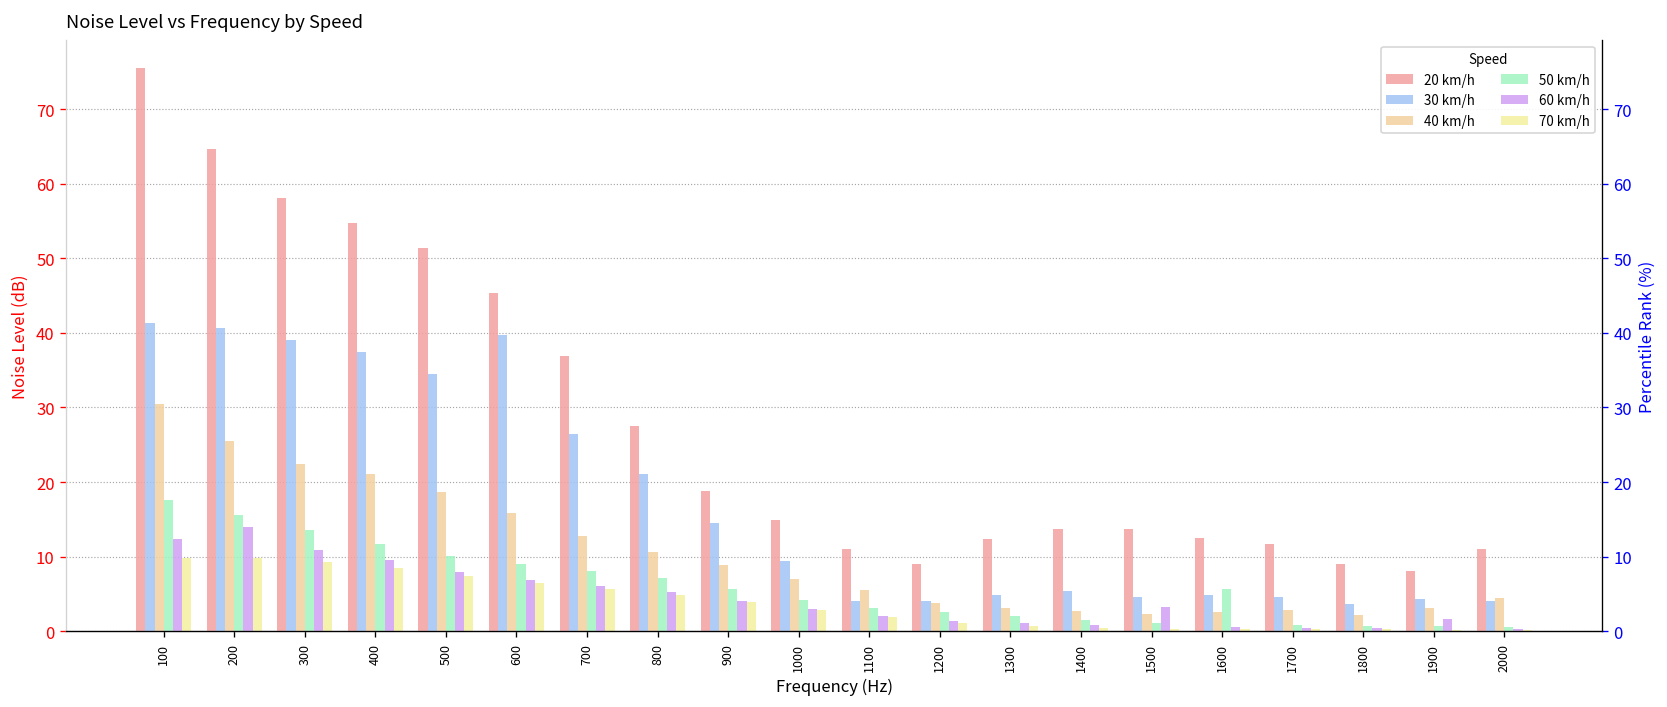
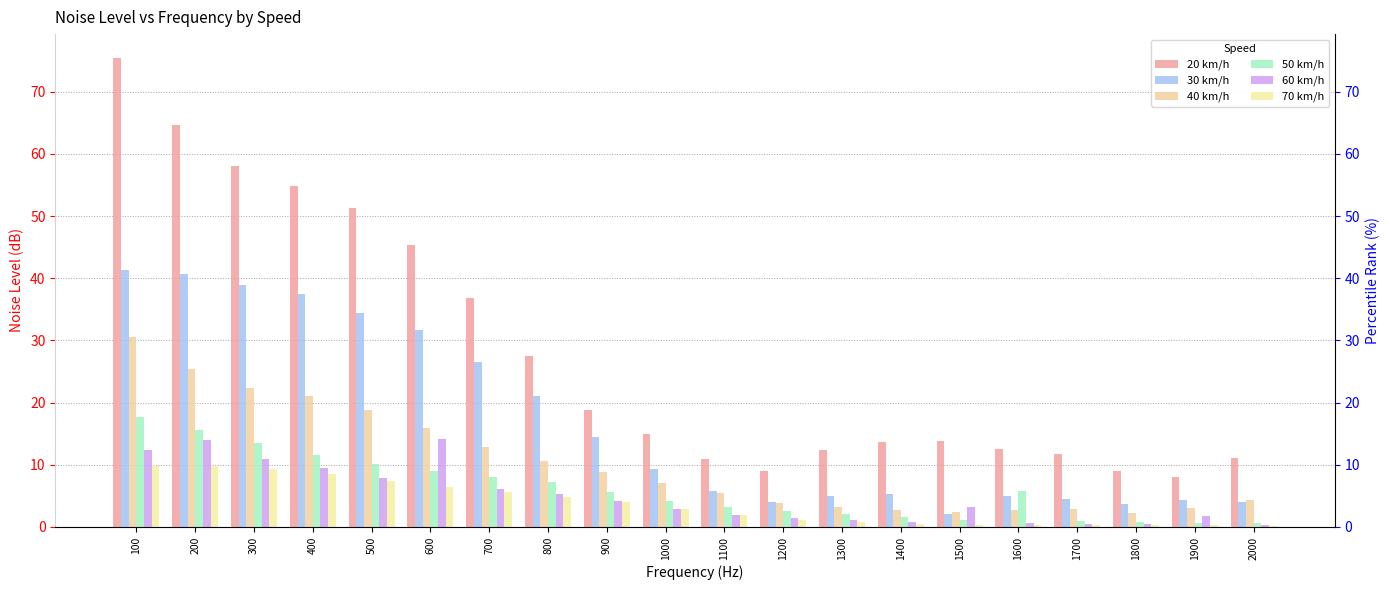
  {
    "30 km/h": {
      "100": 41,
      "200": 41,
      "300": 39,
      "400": 37,
      "500": 34,
-     "600": 40,
+     "600": 32,
      "700": 26,
      "800": 21,
      "900": 14,
      "1000": 9,
-     "1100": 4,
+     "1100": 6,
      "1200": 4,
      "1300": 5,
      "1400": 5,
-     "1500": 5,
+     "1500": 2,
      "1600": 5,
      "1700": 5,
      "1800": 4,
      "1900": 4,
      "2000": 4
    },
    "50 km/h": {
      "100": 18,
      "200": 16,
      "300": 14,
      "400": 12,
      "500": 10,
      "600": 9,
      "700": 8,
      "800": 7,
      "900": 6,
      "1000": 4,
      "1100": 3,
      "1200": 3,
      "1300": 2,
      "1400": 2,
      "1500": 1,
      "1600": 6,
      "1700": 1,
      "1800": 1,
      "1900": 1,
      "2000": 1
    },
    "60 km/h": {
      "100": 12,
      "200": 14,
      "300": 11,
      "400": 9,
      "500": 8,
-     "600": 7,
+     "600": 14,
      "700": 6,
      "800": 5,
      "900": 4,
      "1000": 3,
      "1100": 2,
      "1200": 1,
      "1300": 1,
      "1400": 1,
      "1500": 3,
      "1600": 1,
      "1700": 0,
      "1800": 0,
      "1900": 2
    }
  }
